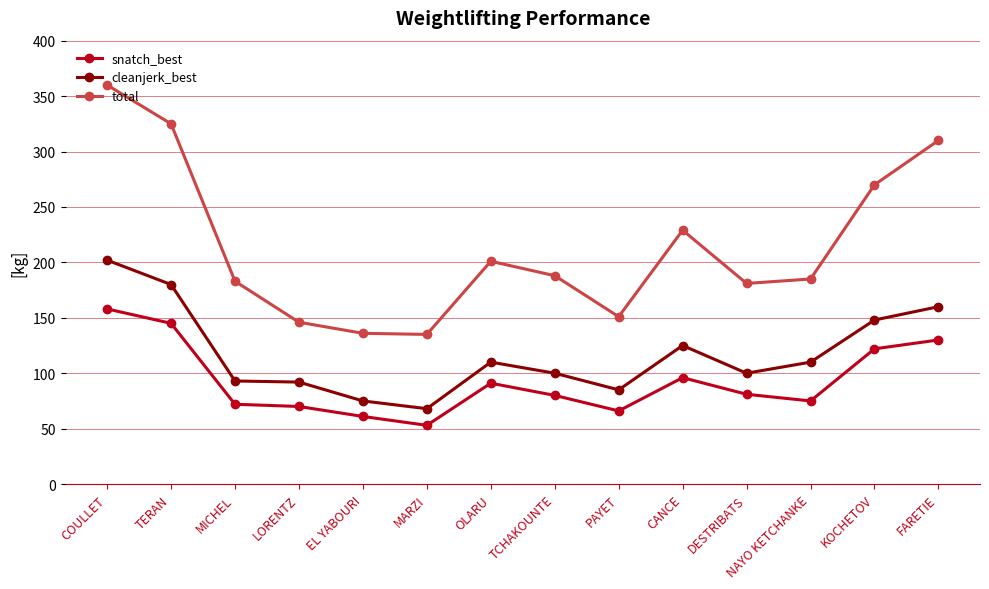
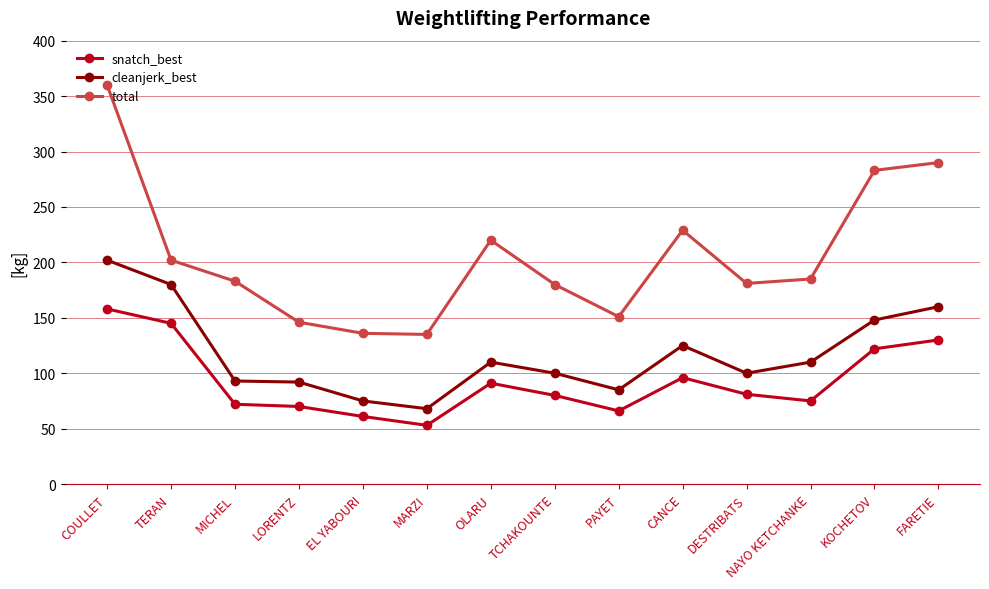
  {
    "total": {
      "COULLET": 360,
-     "TERAN": 325,
+     "TERAN": 202,
      "MICHEL": 183,
      "LORENTZ": 146,
      "EL YABOURI": 136,
      "MARZI": 135,
-     "OLARU": 201,
-     "TCHAKOUNTE": 188,
+     "OLARU": 220,
+     "TCHAKOUNTE": 180,
      "PAYET": 151,
      "CANCE": 229,
      "DESTRIBATS": 181,
      "NAYO KETCHANKE": 185,
-     "KOCHETOV": 270,
-     "FARETIE": 310
+     "KOCHETOV": 283,
+     "FARETIE": 290
    }
  }
